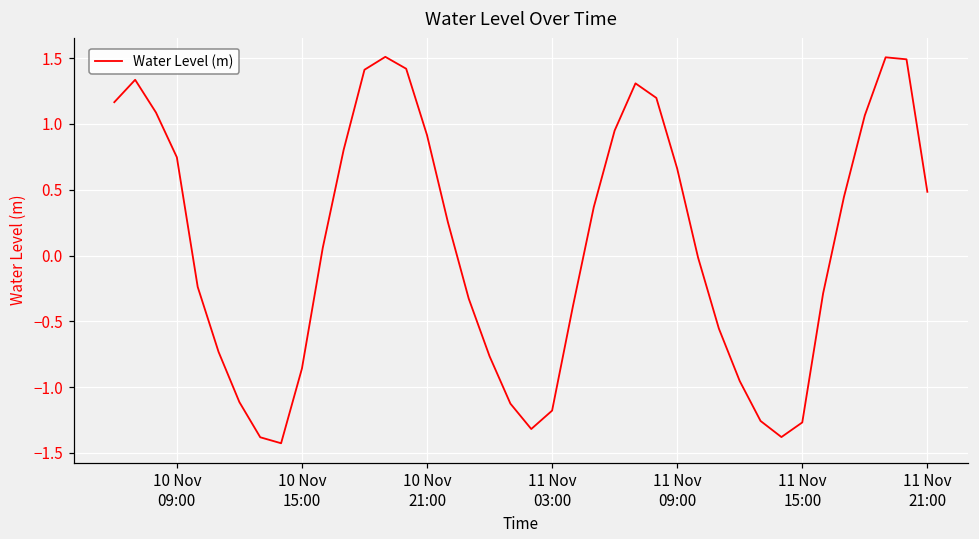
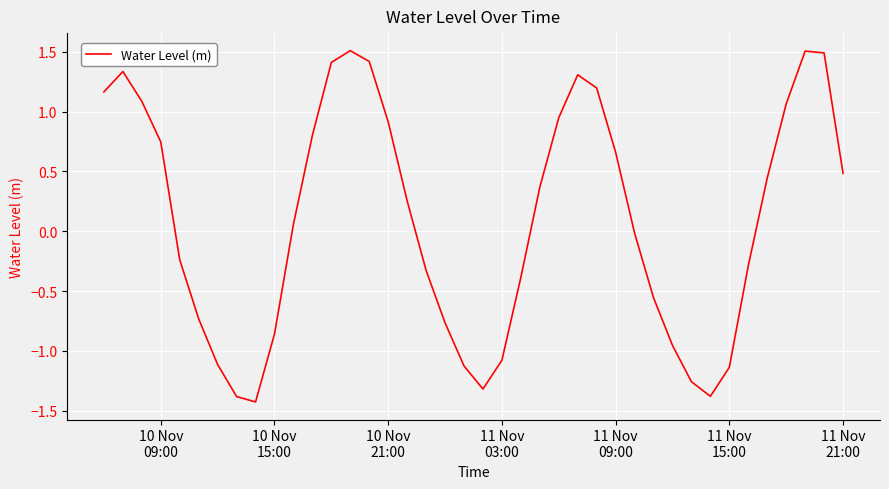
  {
    "10 Nov 09:00": 0.75,
    "10 Nov 15:00": -0.86,
    "10 Nov 21:00": 0.91,
-   "11 Nov 03:00": -1.18,
+   "11 Nov 03:00": -1.08,
    "11 Nov 09:00": 0.66,
-   "11 Nov 15:00": -1.27,
+   "11 Nov 15:00": -1.14,
    "11 Nov 21:00": 0.48
  }
